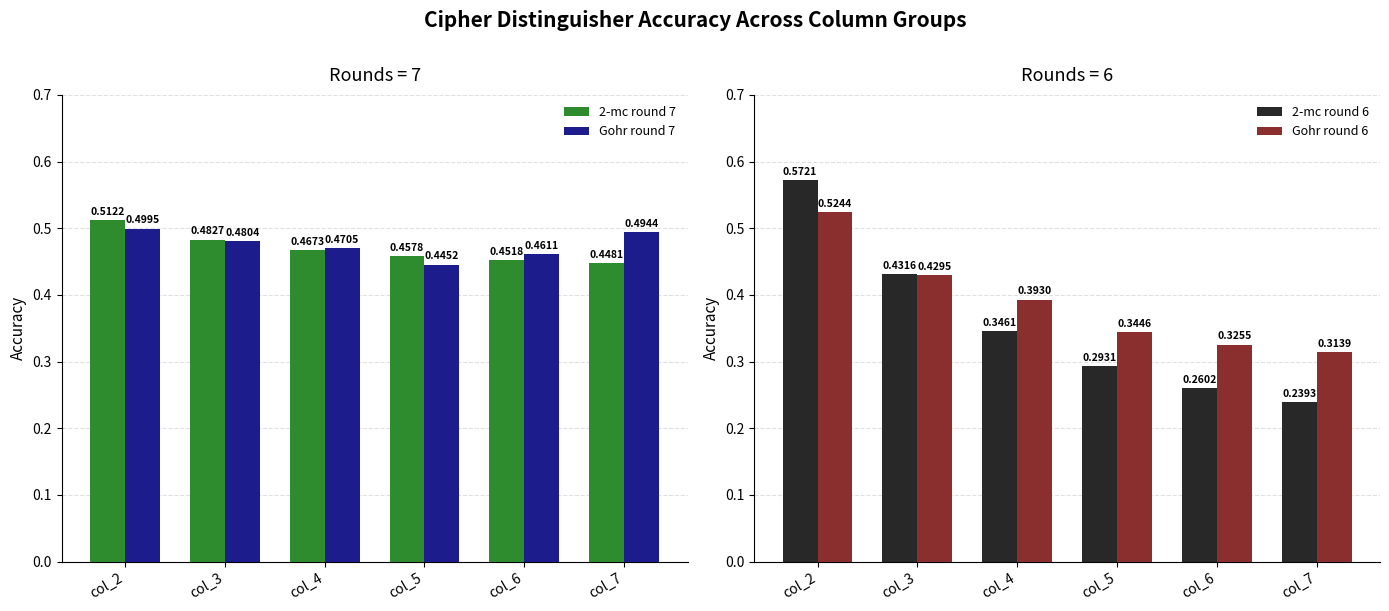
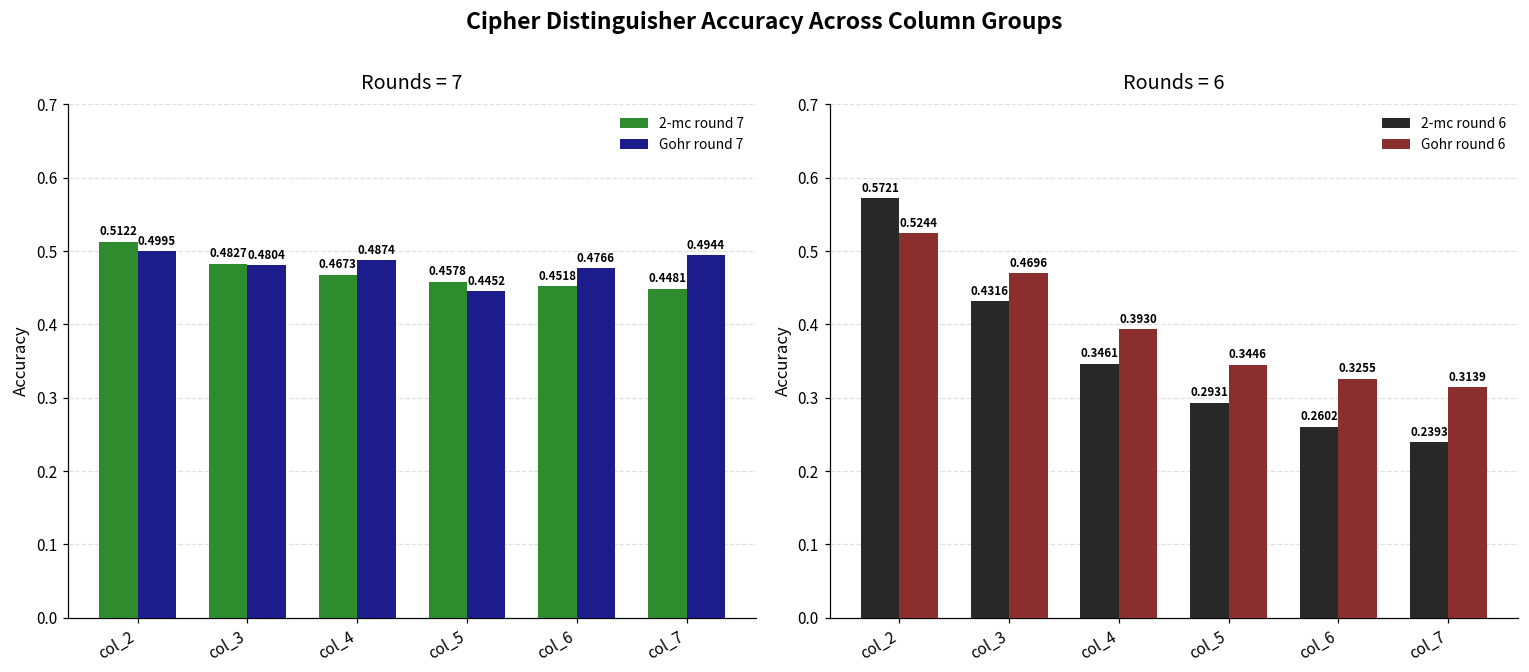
  {
    "Rounds = 7": {
      "2-mc round 7": {
        "col_2": 0.5122,
        "col_3": 0.4827,
        "col_4": 0.4673,
        "col_5": 0.4578,
        "col_6": 0.4518,
        "col_7": 0.4481
      },
      "Gohr round 7": {
        "col_2": 0.4995,
        "col_3": 0.4804,
-       "col_4": 0.4705,
+       "col_4": 0.4874,
        "col_5": 0.4452,
-       "col_6": 0.4611,
+       "col_6": 0.4766,
        "col_7": 0.4944
      }
    },
    "Rounds = 6": {
      "2-mc round 6": {
        "col_2": 0.5721,
        "col_3": 0.4316,
        "col_4": 0.3461,
        "col_5": 0.2931,
        "col_6": 0.2602,
        "col_7": 0.2393
      },
      "Gohr round 6": {
        "col_2": 0.5244,
-       "col_3": 0.4295,
+       "col_3": 0.4696,
        "col_4": 0.3930,
        "col_5": 0.3446,
        "col_6": 0.3255,
        "col_7": 0.3139
      }
    }
  }
